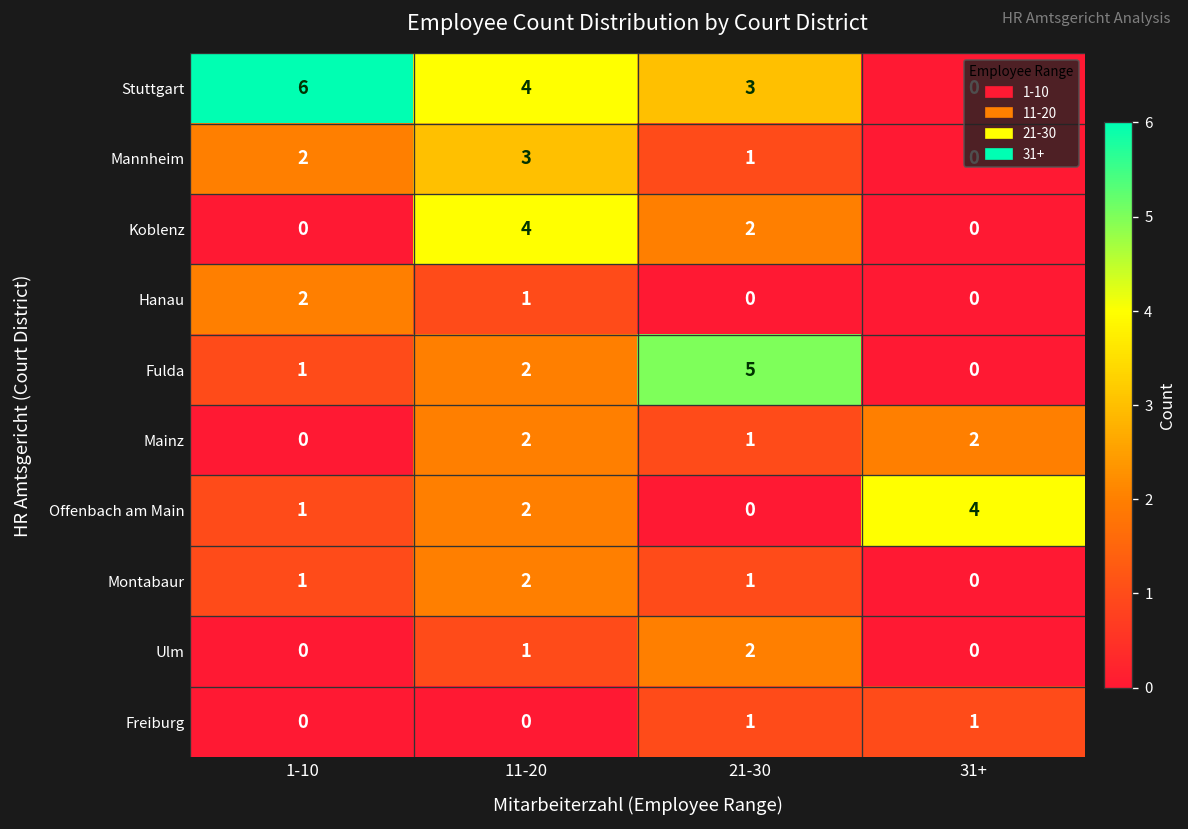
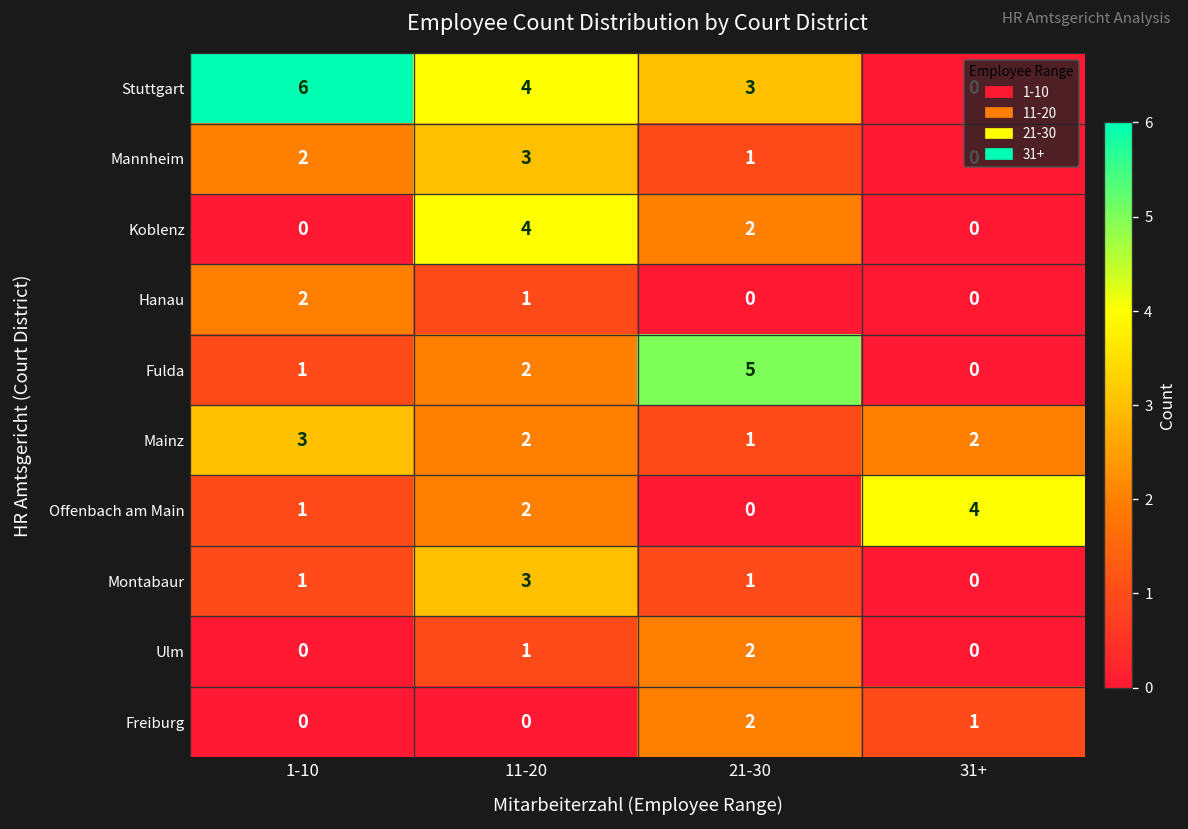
  {
    "Stuttgart": {
      "1-10": 6,
      "11-20": 4,
      "21-30": 3
    },
    "Mannheim": {
      "1-10": 2,
      "11-20": 3,
      "21-30": 1
    },
    "Koblenz": {
      "1-10": 0,
      "11-20": 4,
      "21-30": 2,
      "31+": 0
    },
    "Hanau": {
      "1-10": 2,
      "11-20": 1,
      "21-30": 0,
      "31+": 0
    },
    "Fulda": {
      "1-10": 1,
      "11-20": 2,
      "21-30": 5,
      "31+": 0
    },
    "Mainz": {
-     "1-10": 0,
+     "1-10": 3,
      "11-20": 2,
      "21-30": 1,
      "31+": 2
    },
    "Offenbach am Main": {
      "1-10": 1,
      "11-20": 2,
      "21-30": 0,
      "31+": 4
    },
    "Montabaur": {
      "1-10": 1,
-     "11-20": 2,
+     "11-20": 3,
      "21-30": 1,
      "31+": 0
    },
    "Ulm": {
      "1-10": 0,
      "11-20": 1,
      "21-30": 2,
      "31+": 0
    },
    "Freiburg": {
      "1-10": 0,
      "11-20": 0,
-     "21-30": 1,
+     "21-30": 2,
      "31+": 1
    }
  }
